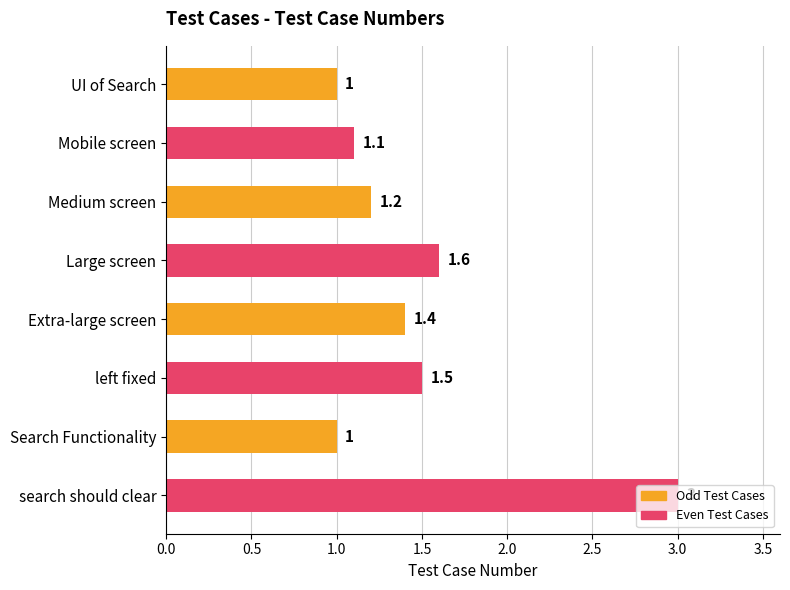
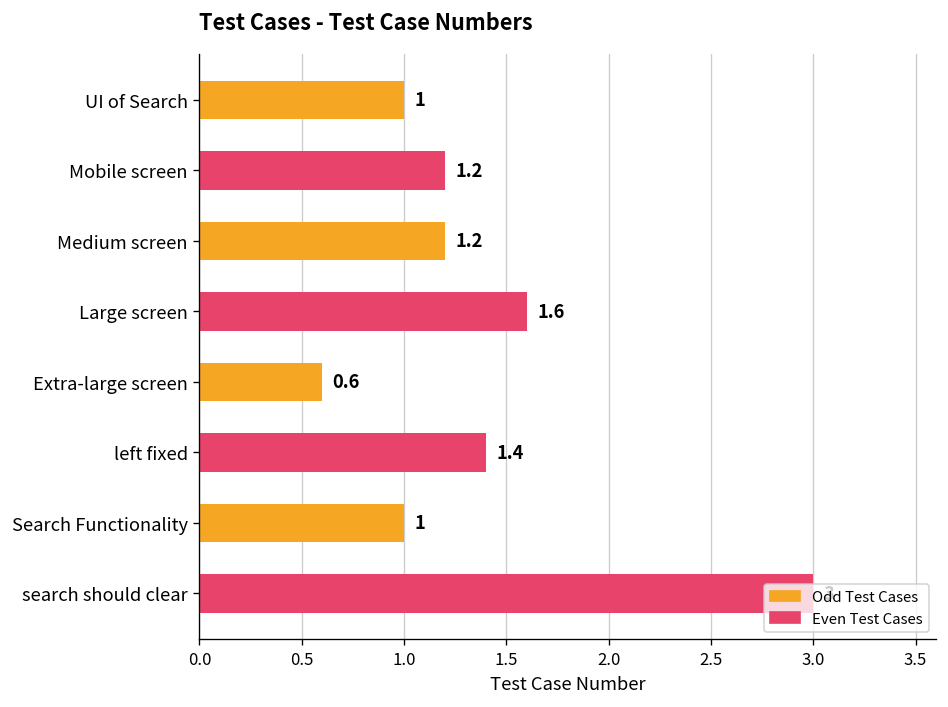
  {
    "UI of Search": 1,
-   "Mobile screen": 1.1,
+   "Mobile screen": 1.2,
    "Medium screen": 1.2,
    "Large screen": 1.6,
-   "Extra-large screen": 1.4,
-   "left fixed": 1.5,
+   "Extra-large screen": 0.6,
+   "left fixed": 1.4,
    "Search Functionality": 1
  }
